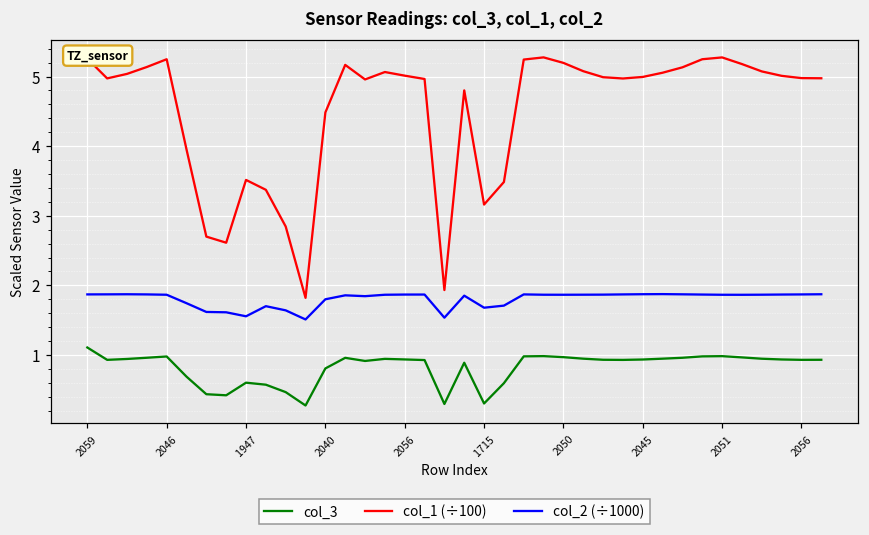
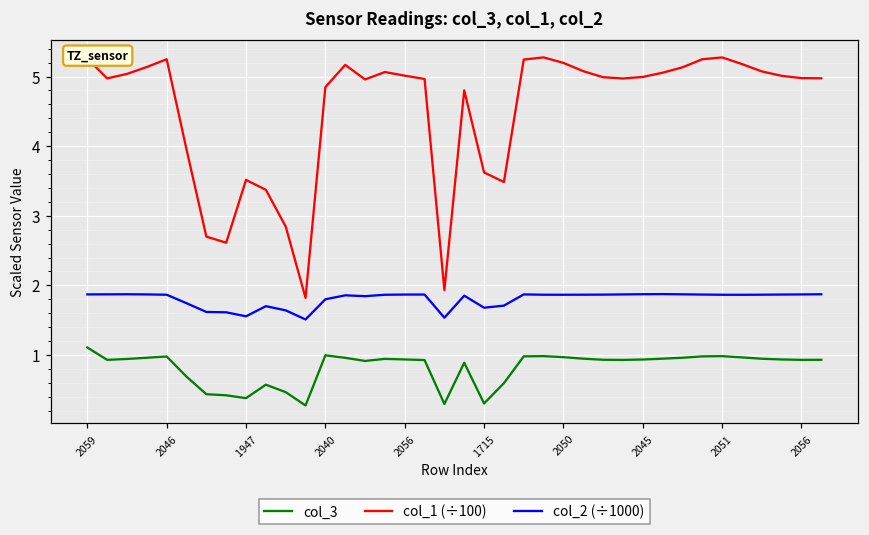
  {
    "col_3": {
      "2059": 1.1,
-     "1947": 0.6,
-     "2040": 0.8,
+     "1947": 0.4,
+     "2040": 1.0,
      "1715": 0.3
    },
    "col_1 (÷100)": {
      "1947": 3.5,
-     "2040": 4.5,
-     "1715": 3.2
+     "2040": 4.8,
+     "1715": 3.6
    },
    "col_2 (÷1000)": {
      "2059": 1.9,
      "1947": 1.6,
      "2040": 1.8,
      "1715": 1.7
    }
  }
